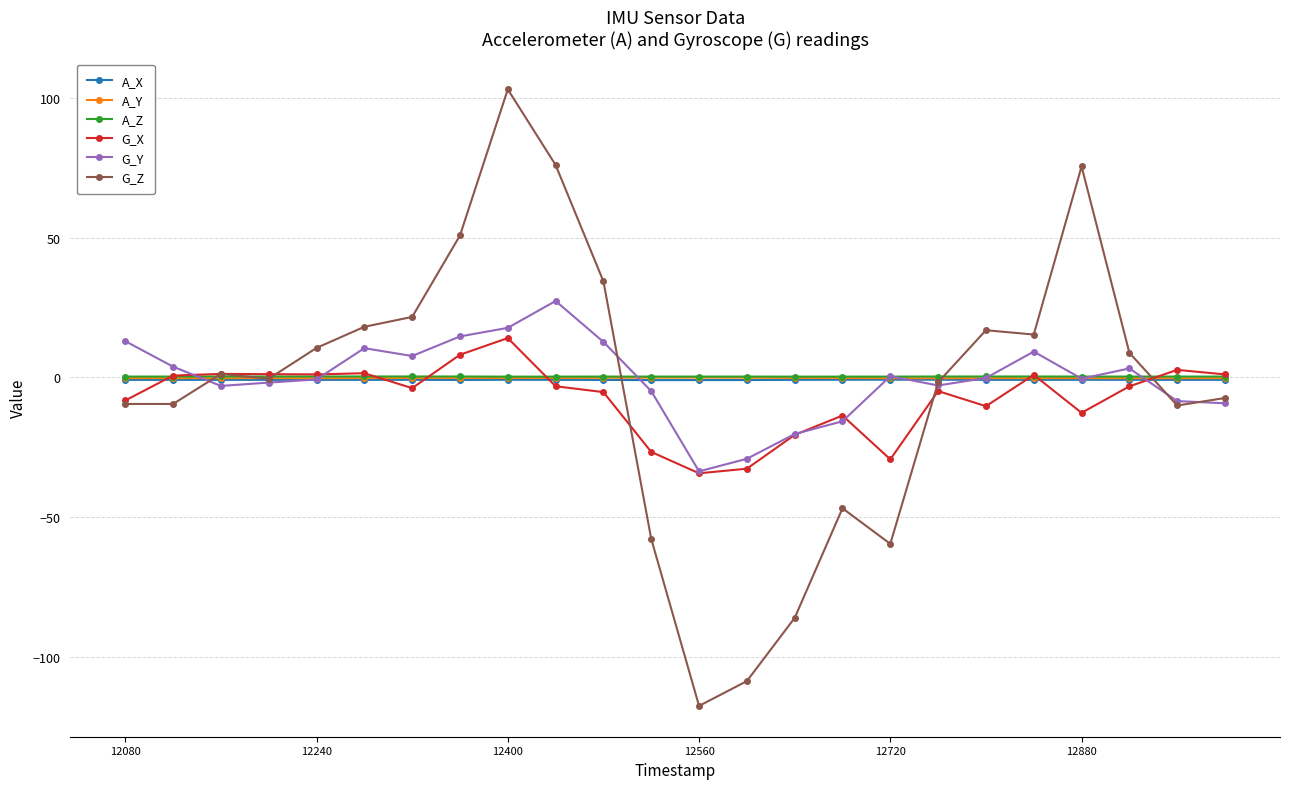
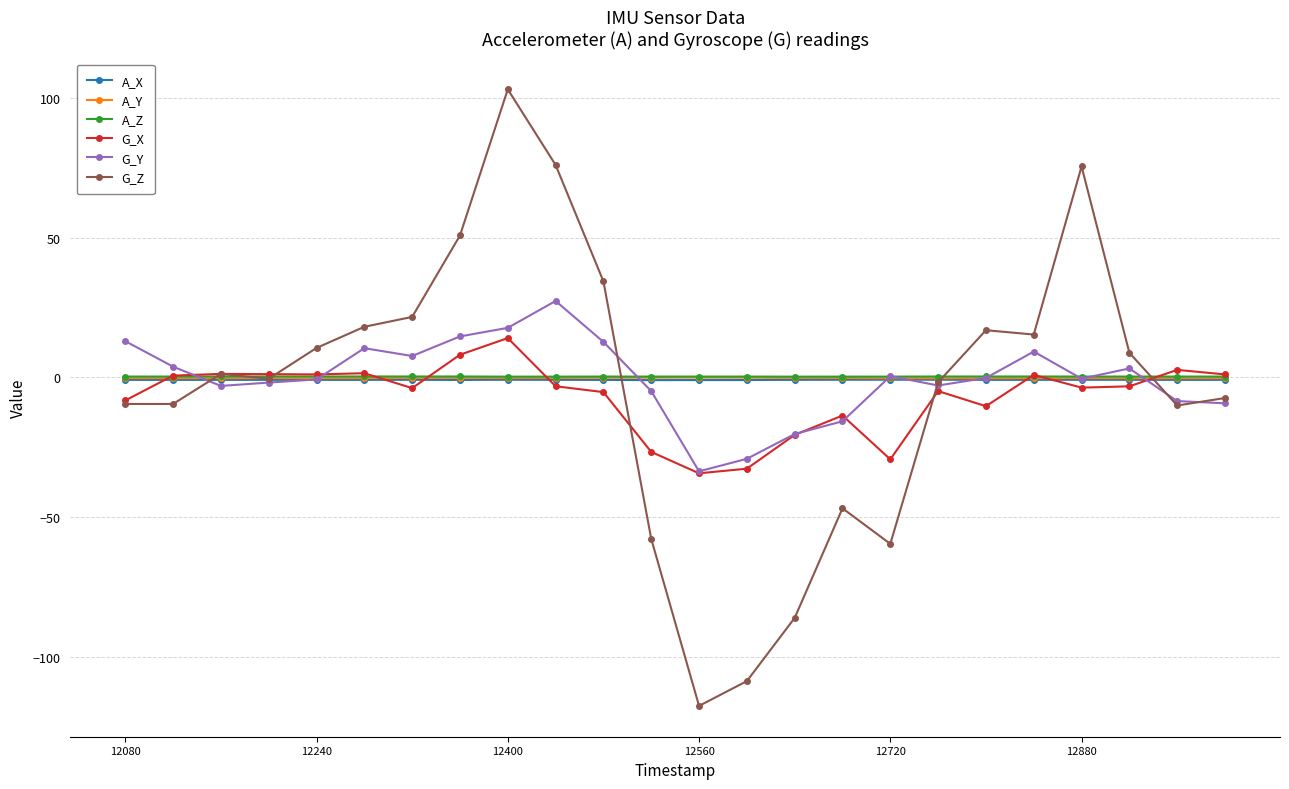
  {
    "G_X": {
      "12080": -8,
      "12400": 14,
      "12720": -29,
-     "12880": -13
+     "12880": -4
    },
    "G_Y": {
      "12080": 13,
      "12400": 18
    },
    "G_Z": {
      "12080": -10,
      "12240": 11,
      "12400": 103,
      "12560": -118,
      "12720": -60,
      "12880": 75
    }
  }
